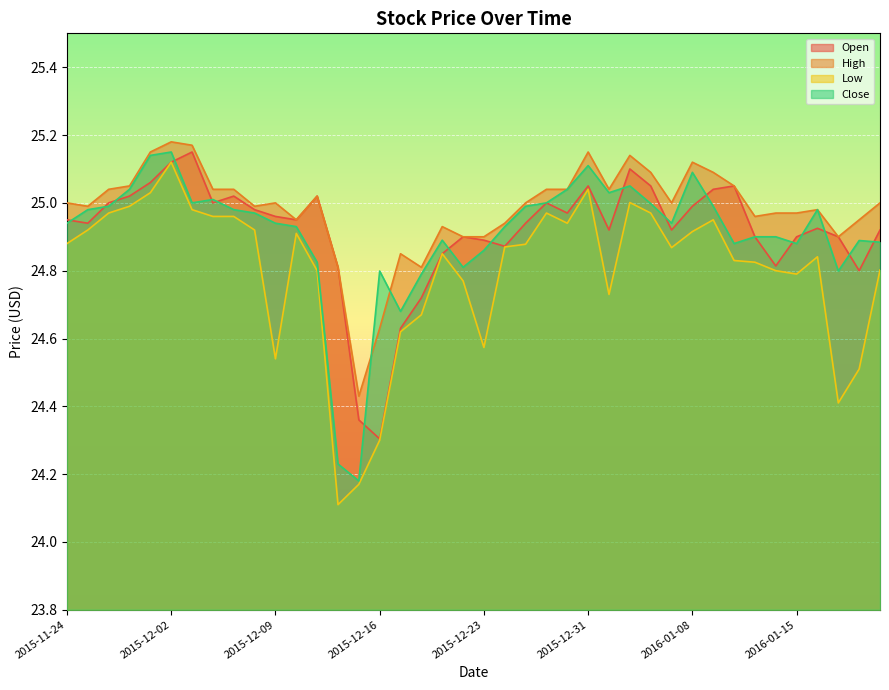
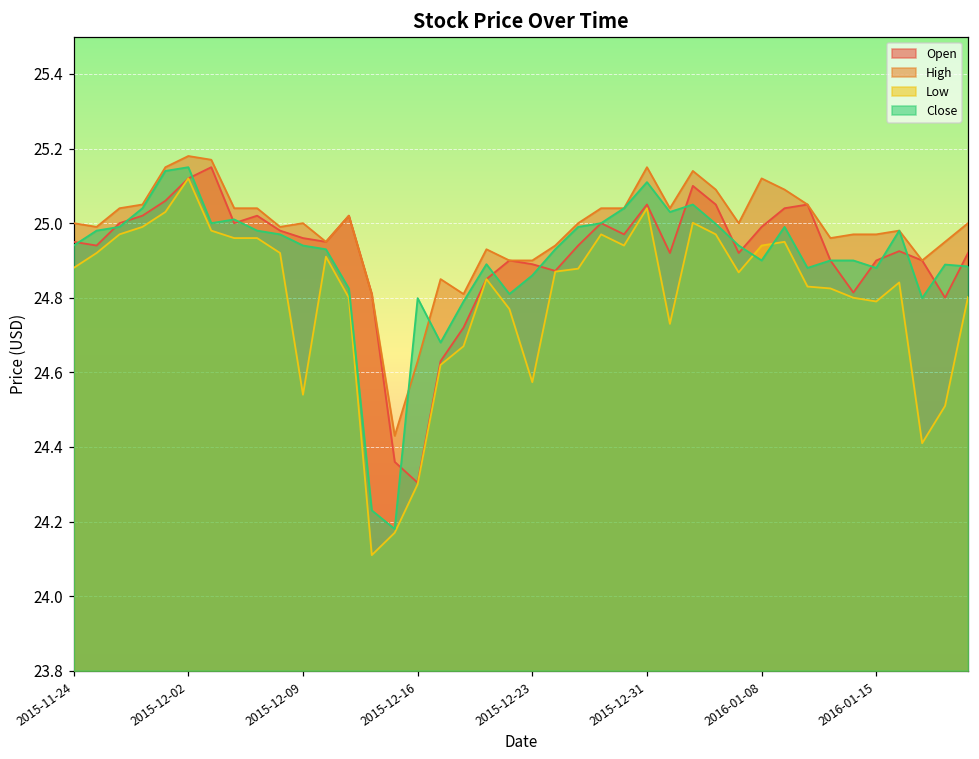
  {
    "Low": {
      "2015-11-24": 24.88,
      "2015-12-09": 24.54,
      "2015-12-23": 24.57,
      "2015-12-31": 25.04,
-     "2016-01-08": 24.92,
+     "2016-01-08": 24.94,
      "2016-01-15": 24.79
    },
    "Close": {
      "2015-11-24": 24.94,
      "2015-12-02": 25.15,
      "2015-12-09": 24.94,
      "2015-12-16": 24.80,
      "2015-12-23": 24.86,
      "2015-12-31": 25.11,
-     "2016-01-08": 25.09,
+     "2016-01-08": 24.90,
      "2016-01-15": 24.88
    }
  }
